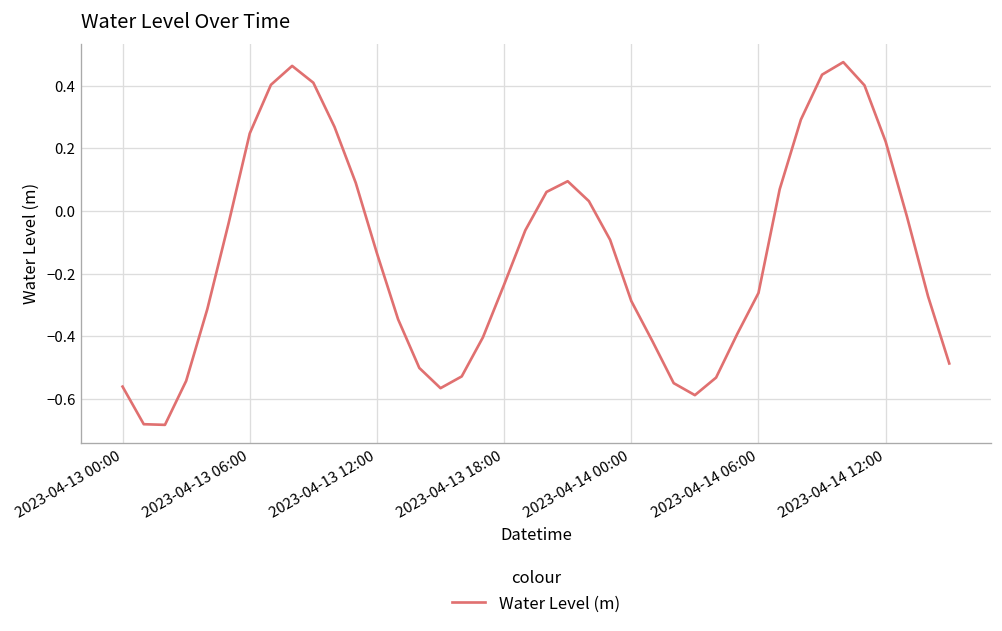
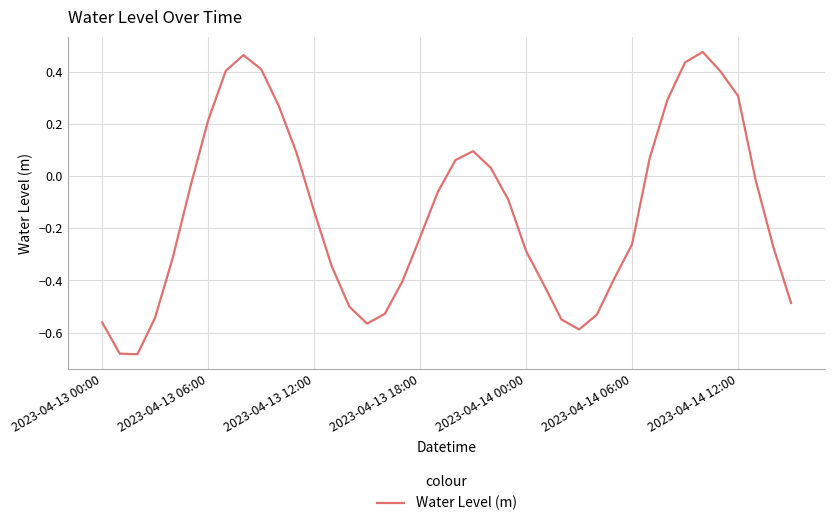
  {
    "2023-04-13 00:00": -0.56,
-   "2023-04-13 06:00": 0.25,
+   "2023-04-13 06:00": 0.21,
    "2023-04-13 12:00": -0.13,
    "2023-04-13 18:00": -0.23,
    "2023-04-14 00:00": -0.29,
    "2023-04-14 06:00": -0.26,
-   "2023-04-14 12:00": 0.22
+   "2023-04-14 12:00": 0.31
  }
